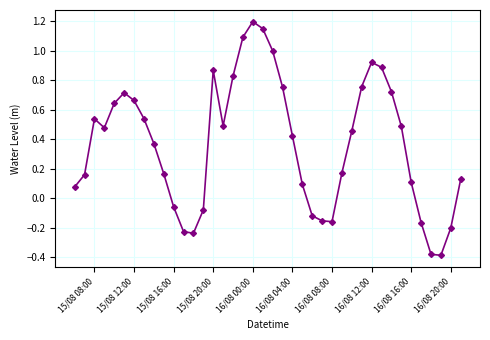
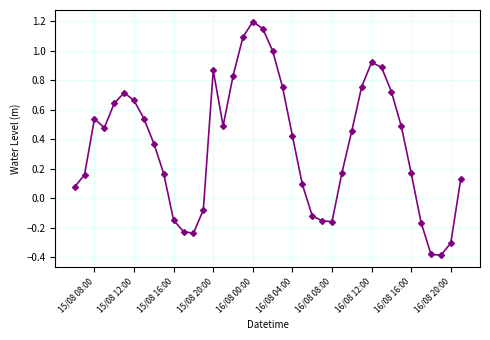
  {
    "15/08 08:00": 0.54,
    "15/08 12:00": 0.66,
-   "15/08 16:00": -0.06,
+   "15/08 16:00": -0.15,
    "15/08 20:00": 0.87,
    "16/08 00:00": 1.20,
    "16/08 04:00": 0.42,
    "16/08 08:00": -0.16,
    "16/08 12:00": 0.92,
-   "16/08 16:00": 0.11,
-   "16/08 20:00": -0.20
+   "16/08 16:00": 0.17,
+   "16/08 20:00": -0.30
  }
